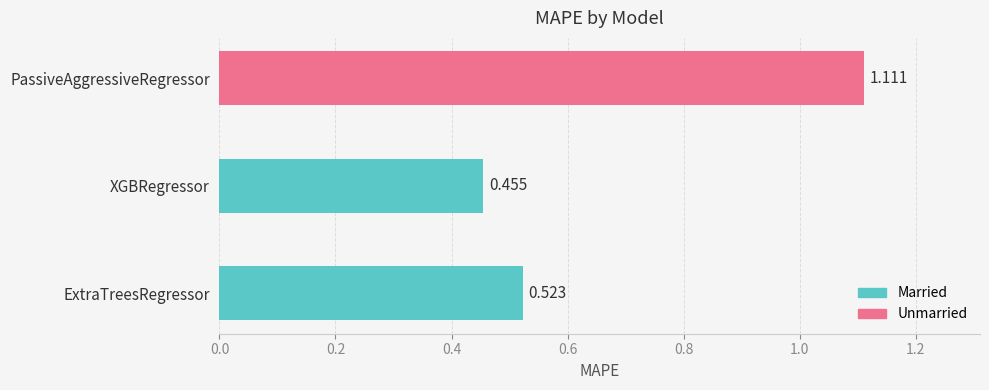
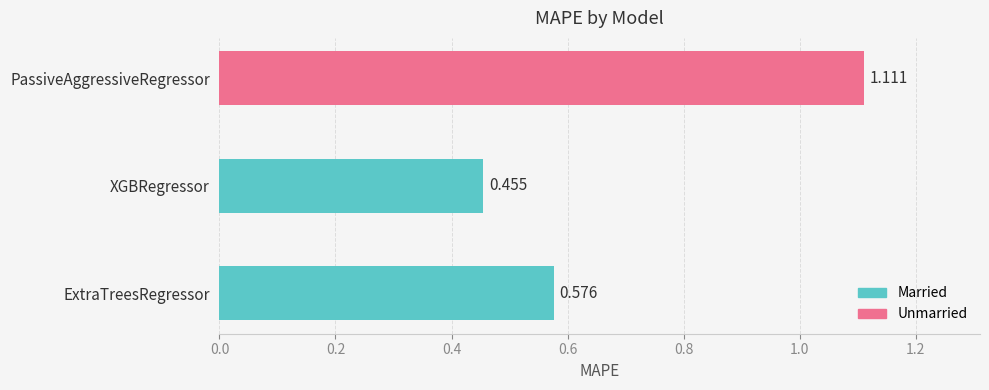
  {
    "PassiveAggressiveRegressor": 1.111,
    "XGBRegressor": 0.455,
-   "ExtraTreesRegressor": 0.523
+   "ExtraTreesRegressor": 0.576
  }
